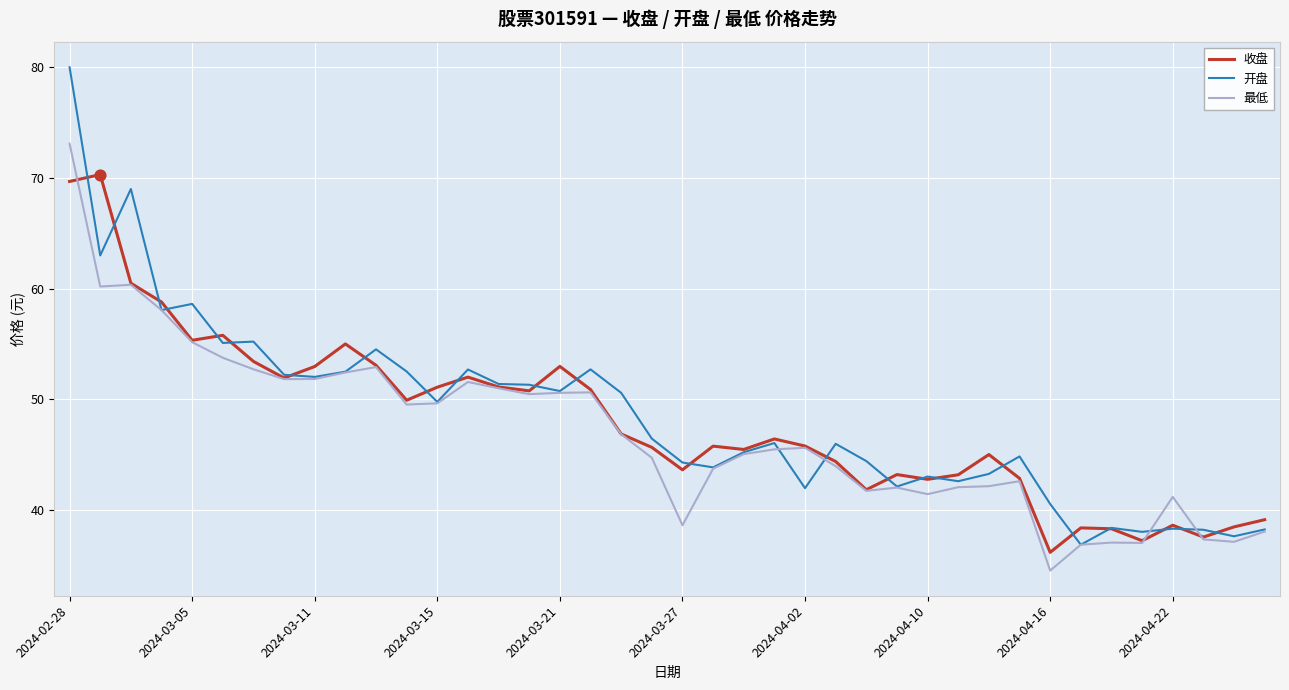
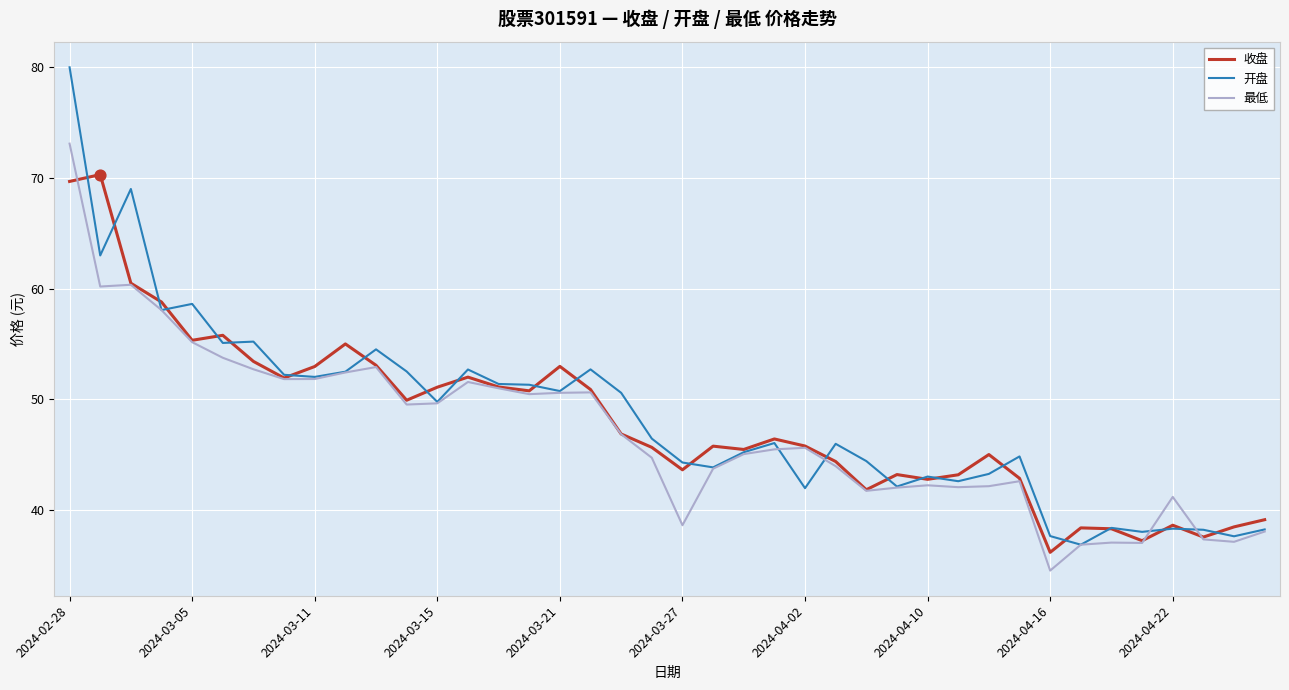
  {
    "开盘": {
      "2024-02-28": 80.0,
      "2024-03-05": 58.6,
      "2024-03-27": 44.3,
      "2024-04-02": 42.0,
      "2024-04-10": 43.0,
-     "2024-04-16": 40.5,
+     "2024-04-16": 37.6,
      "2024-04-22": 38.3
    },
    "最低": {
      "2024-02-28": 73.1,
      "2024-03-27": 38.6,
-     "2024-04-10": 41.4,
+     "2024-04-10": 42.2,
      "2024-04-16": 34.5,
      "2024-04-22": 41.2
    }
  }
